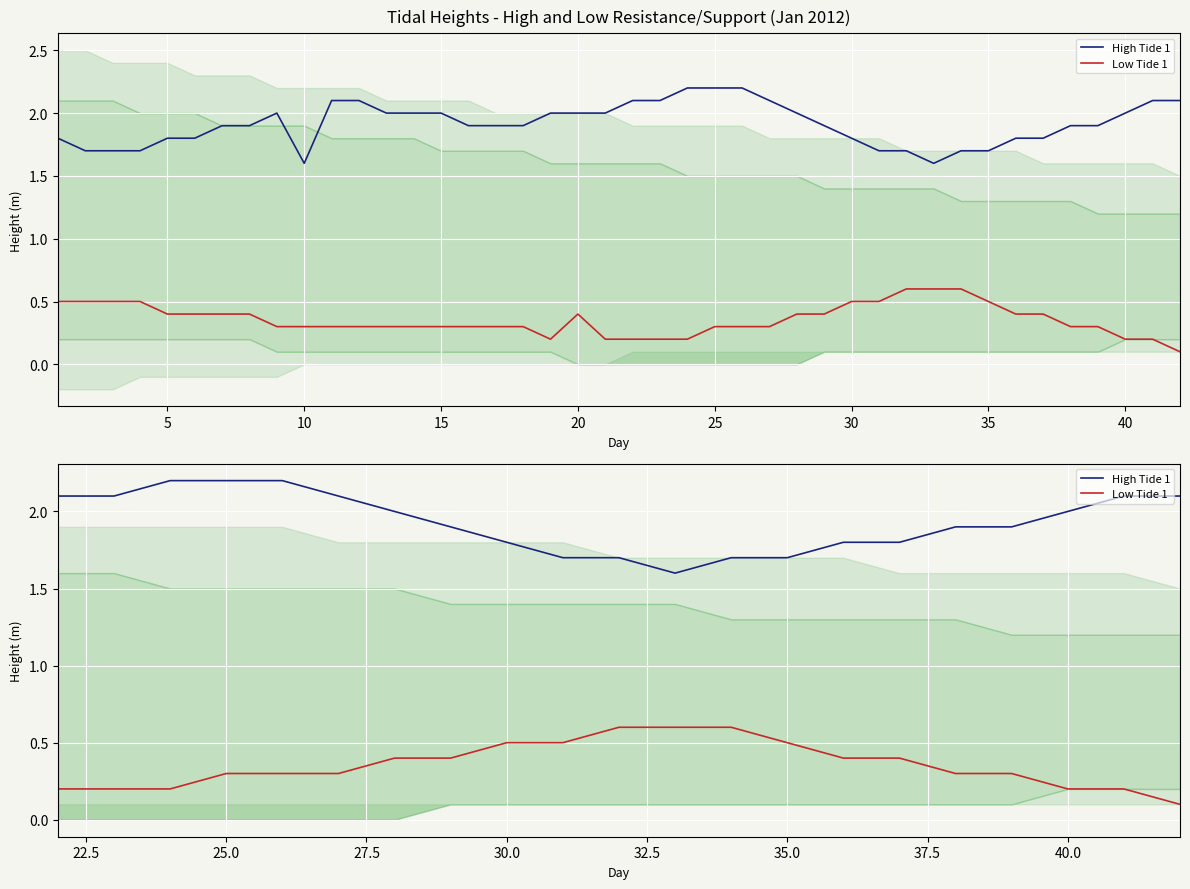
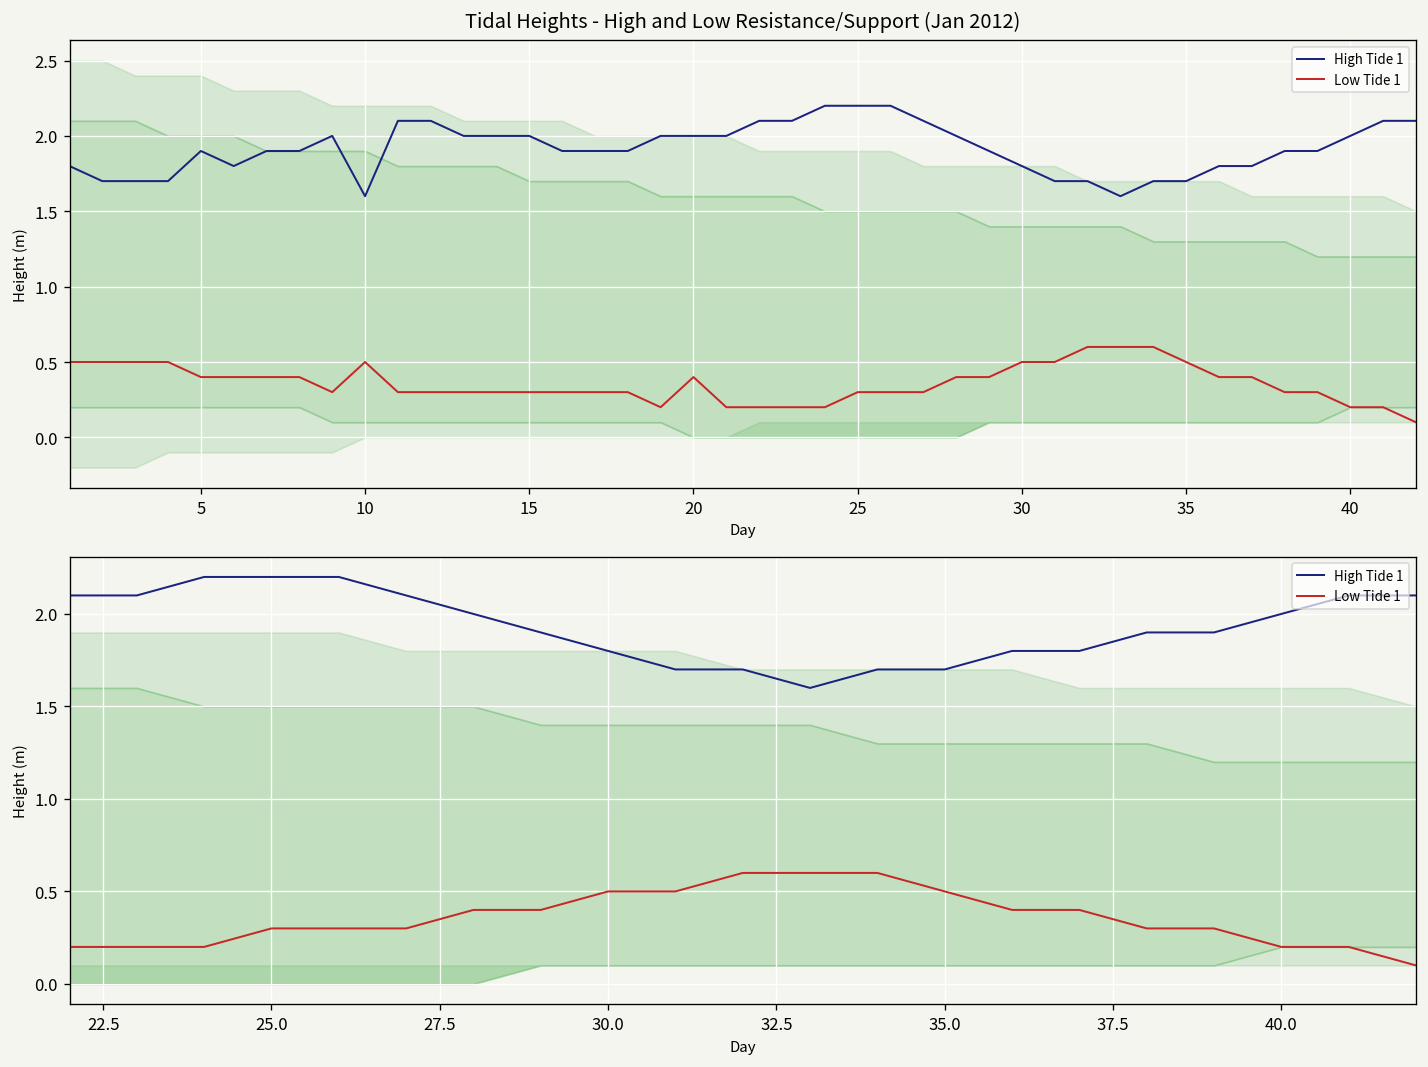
  {
    "Tidal Heights - High and Low Resistance/Support (Jan 2012)": {
      "High Tide 1": {
-       "5": 1.8,
+       "5": 1.9,
        "10": 1.6,
        "15": 2.0,
        "25": 2.2,
        "40": 2.0
      },
      "Low Tide 1": {
        "5": 0.4,
-       "10": 0.3,
+       "10": 0.5,
        "15": 0.3,
        "20": 0.4,
        "25": 0.3,
        "30": 0.5,
        "35": 0.5
      }
    }
  }
